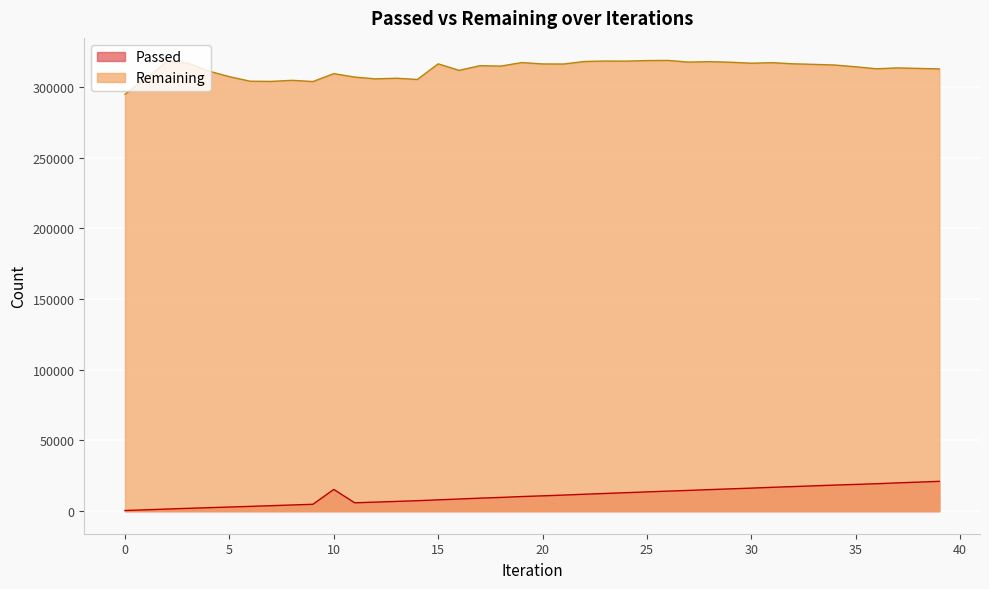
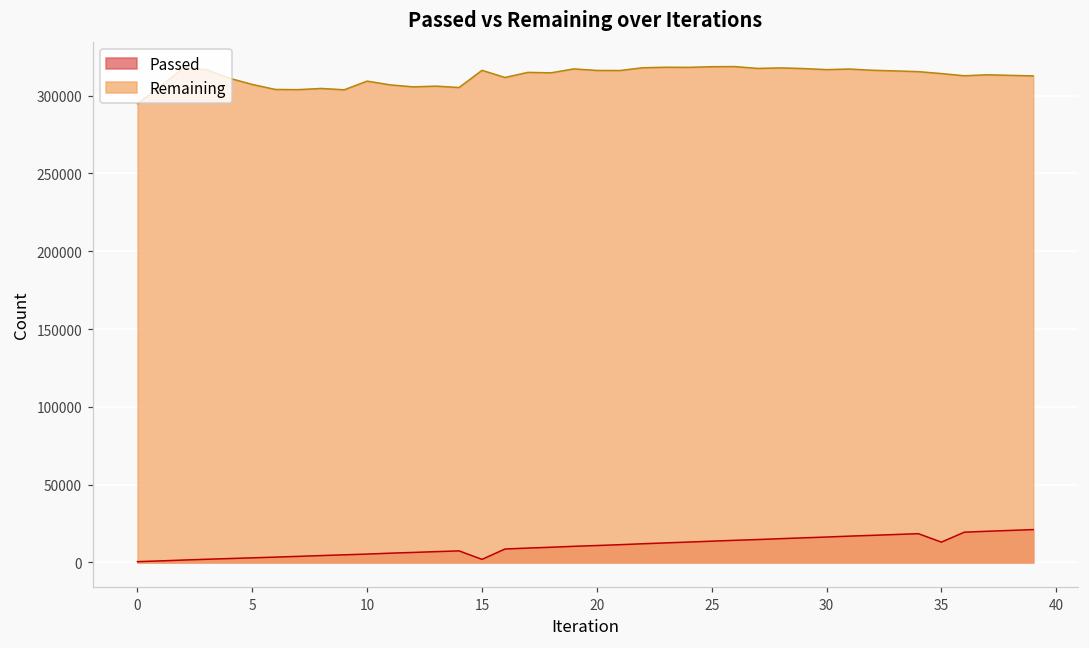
  {
    "Passed": {
      "0": 0,
      "5": 3000,
-     "10": 15000,
-     "15": 8000,
+     "10": 5000,
+     "15": 2000,
      "20": 11000,
      "25": 14000,
      "30": 16000,
-     "35": 19000
+     "35": 13000
    },
    "Remaining": {
      "0": 295000,
      "5": 307000,
      "10": 309000,
      "15": 316000,
      "20": 316000,
      "25": 319000,
      "30": 317000,
      "35": 314000
    }
  }
